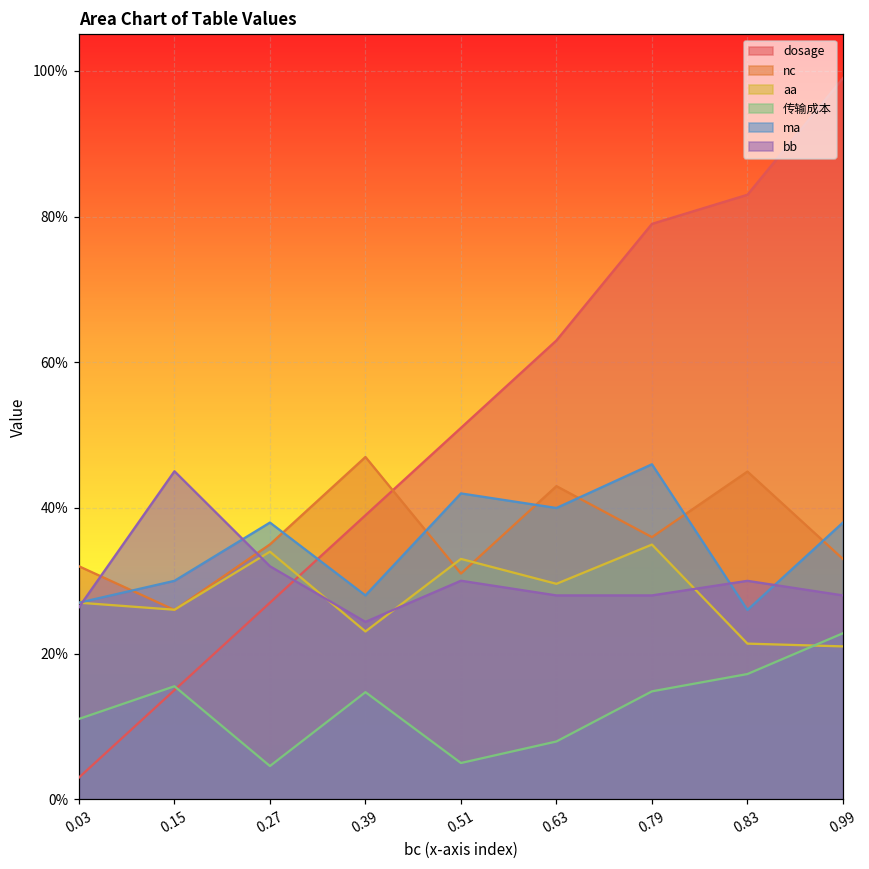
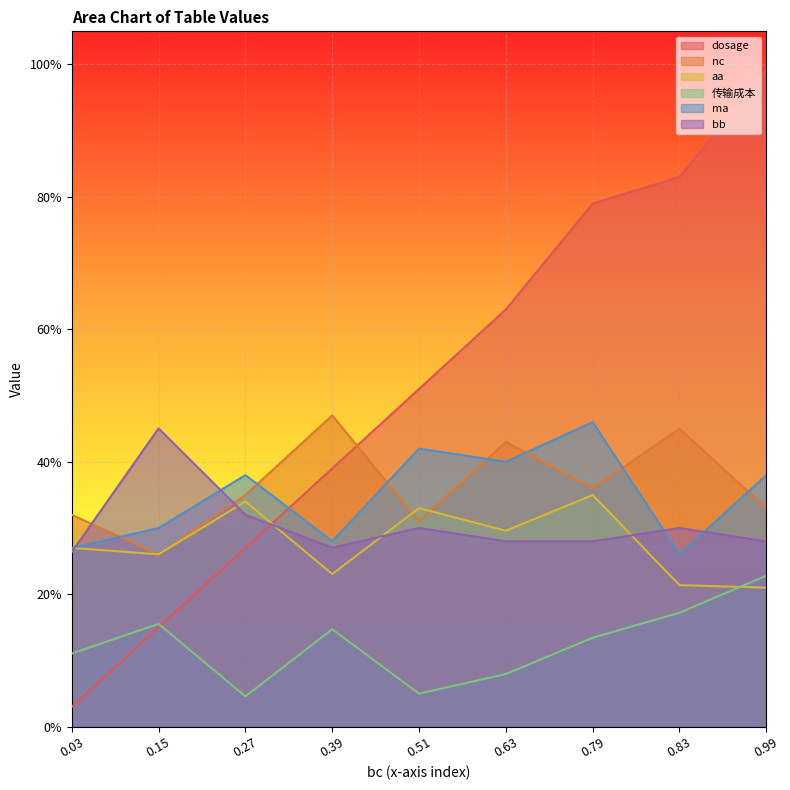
  {
    "传输成本": {
      "0.03": "11%",
      "0.15": "16%",
      "0.27": "5%",
      "0.39": "15%",
      "0.51": "5%",
      "0.63": "8%",
-     "0.79": "15%",
+     "0.79": "13%",
      "0.83": "17%",
      "0.99": "23%"
    },
    "ma": {
      "0.15": "30%",
      "0.27": "38%",
      "0.39": "28%",
      "0.51": "42%",
      "0.63": "40%",
      "0.79": "46%",
      "0.83": "26%",
      "0.99": "38%"
    },
    "bb": {
      "0.03": "26%",
      "0.15": "45%",
      "0.27": "32%",
-     "0.39": "24%",
+     "0.39": "27%",
      "0.51": "30%",
      "0.63": "28%",
      "0.79": "28%",
      "0.83": "30%",
      "0.99": "28%"
    }
  }
